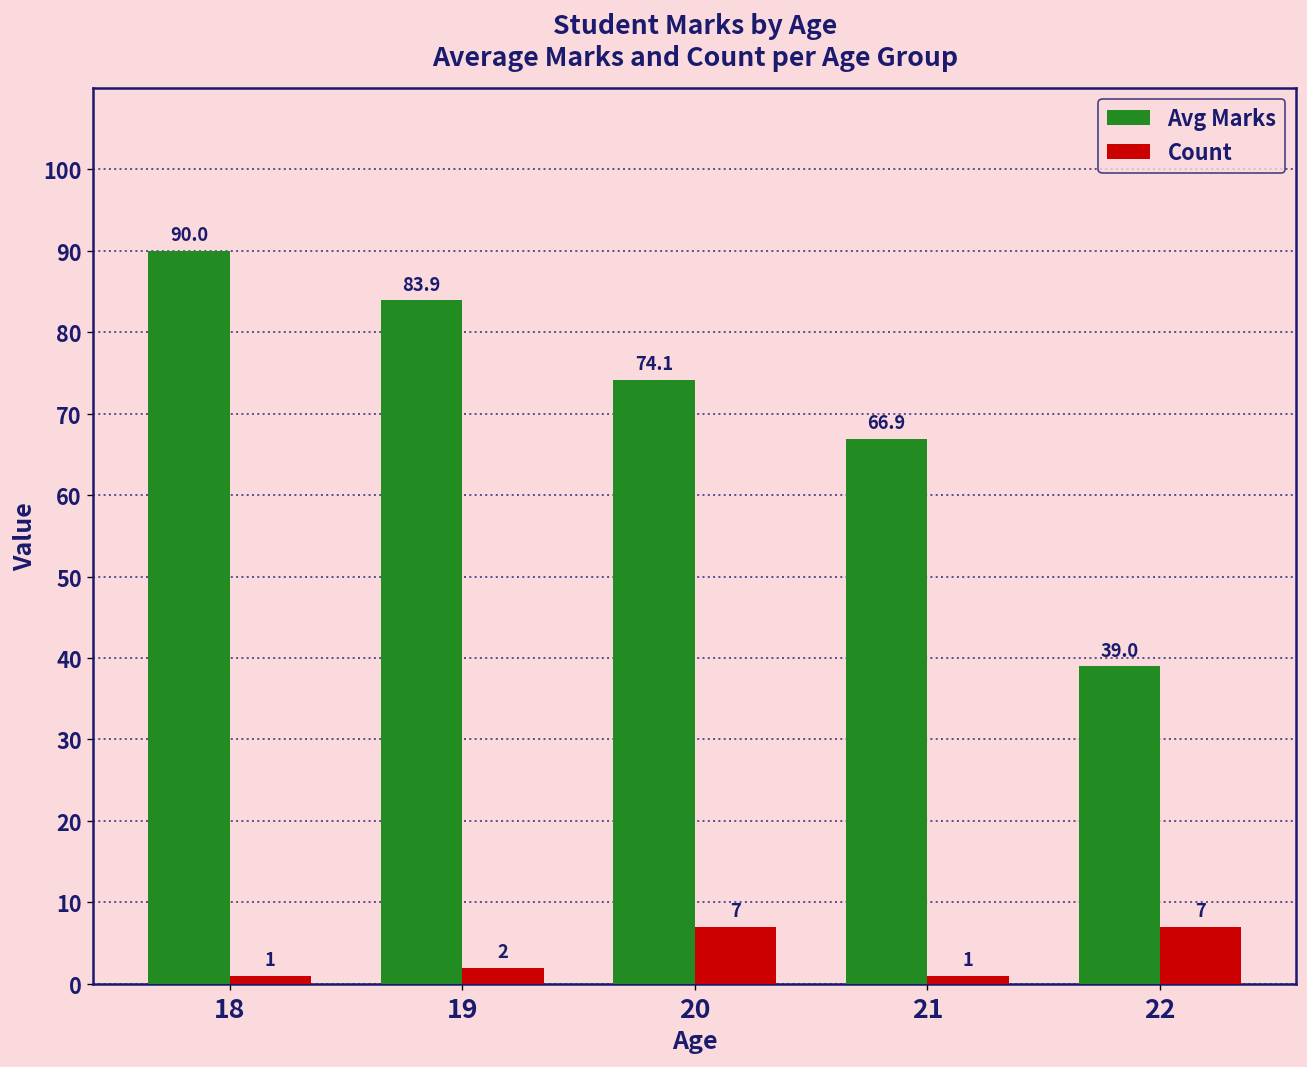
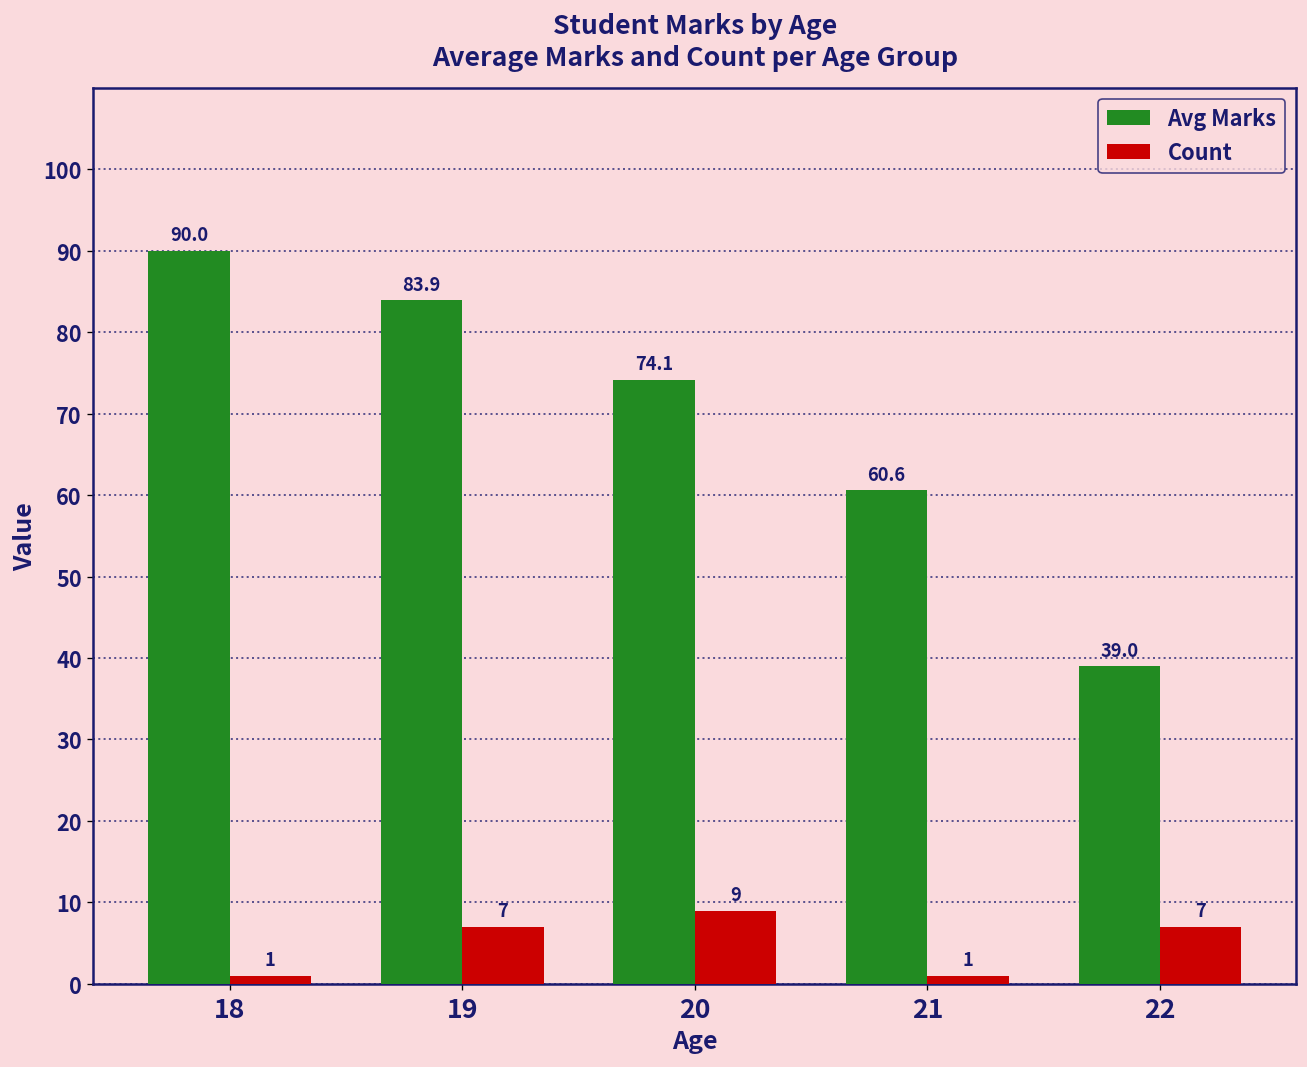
  {
    "Avg Marks": {
      "18": 90.0,
      "19": 83.9,
      "20": 74.1,
-     "21": 66.9,
+     "21": 60.6,
      "22": 39.0
    },
    "Count": {
      "18": 1,
-     "19": 2,
-     "20": 7,
+     "19": 7,
+     "20": 9,
      "21": 1,
      "22": 7
    }
  }
